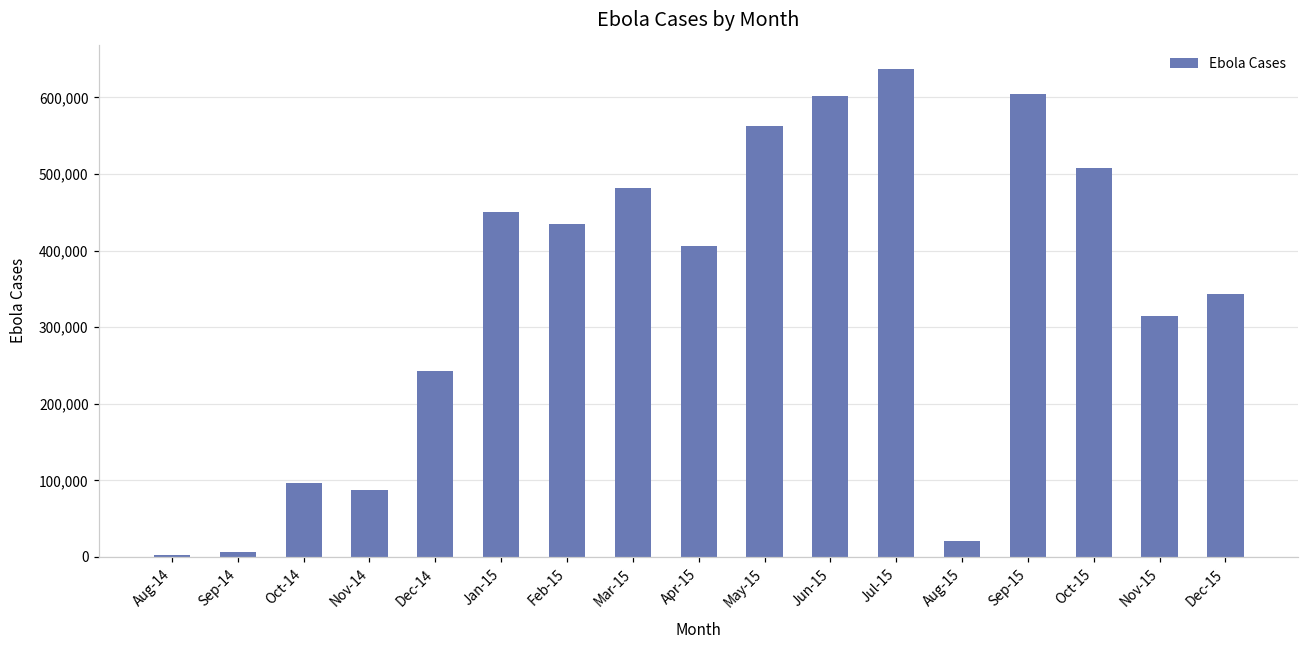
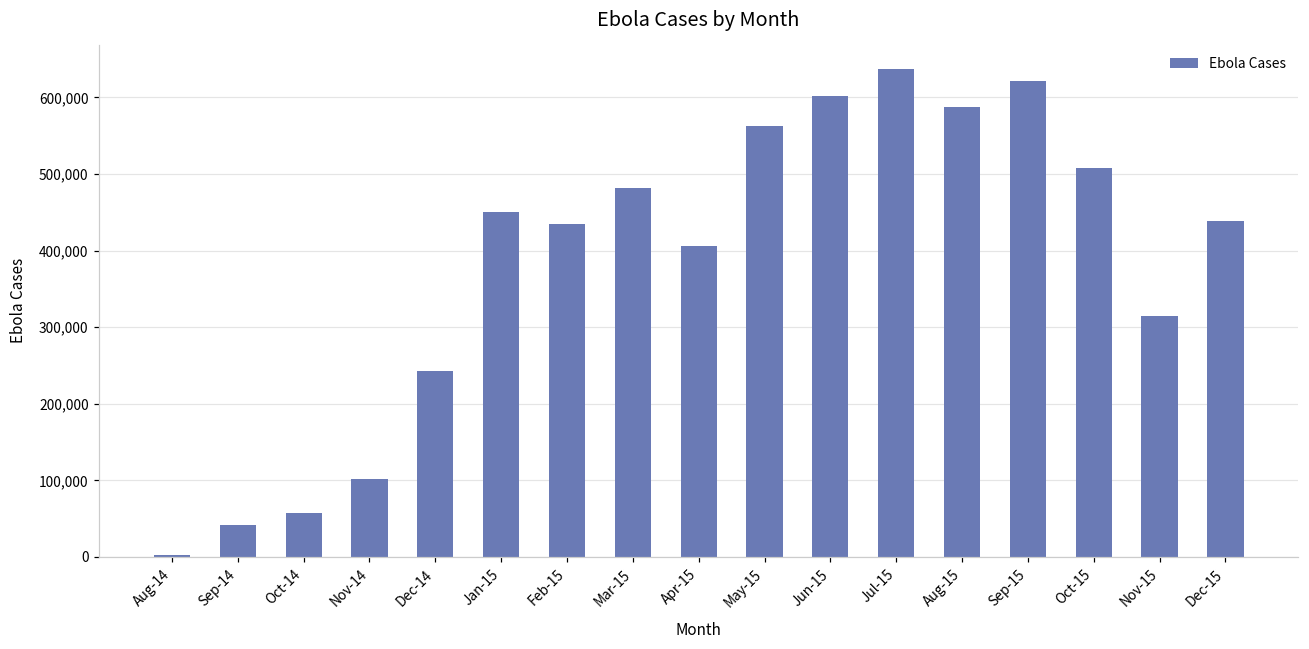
  {
-   "Sep-14": "10,000",
-   "Oct-14": "100,000",
-   "Nov-14": "90,000",
+   "Sep-14": "40,000",
+   "Oct-14": "60,000",
+   "Nov-14": "100,000",
    "Dec-14": "240,000",
    "Jan-15": "450,000",
    "Feb-15": "440,000",
    "Mar-15": "480,000",
    "Apr-15": "410,000",
    "May-15": "560,000",
    "Jun-15": "600,000",
    "Jul-15": "640,000",
-   "Aug-15": "20,000",
-   "Sep-15": "600,000",
+   "Aug-15": "590,000",
+   "Sep-15": "620,000",
    "Oct-15": "510,000",
    "Nov-15": "310,000",
-   "Dec-15": "340,000"
+   "Dec-15": "440,000"
  }
